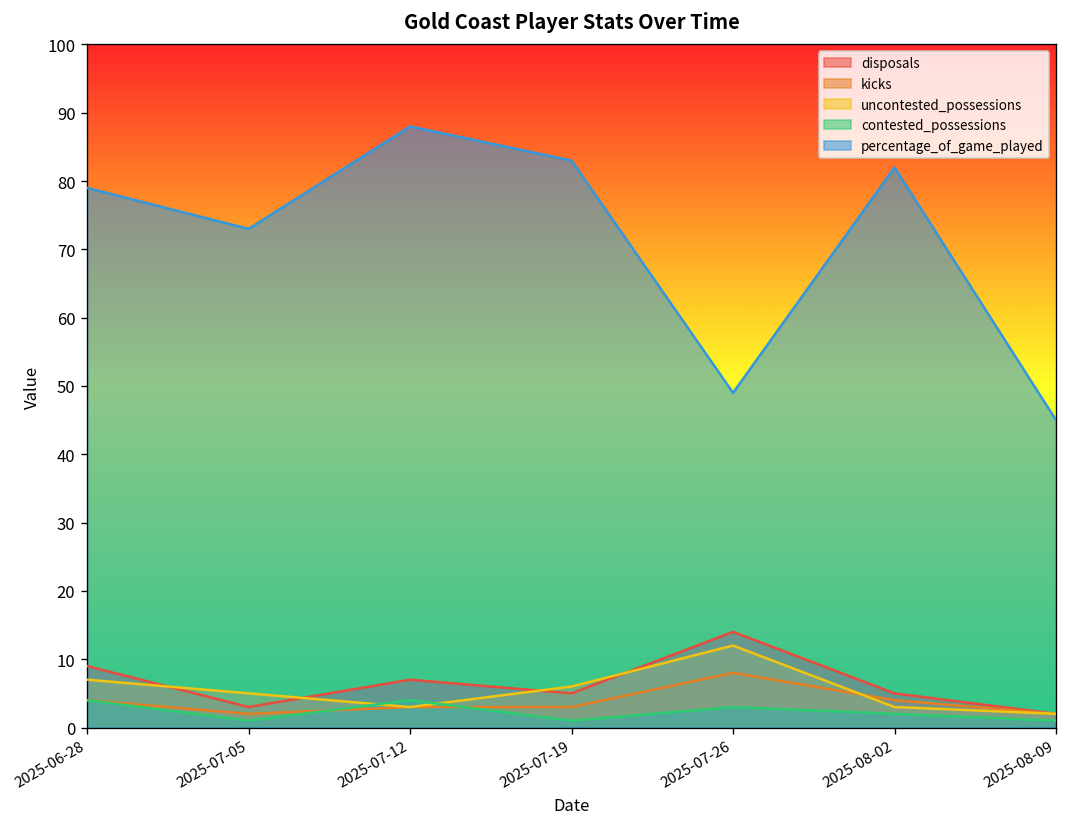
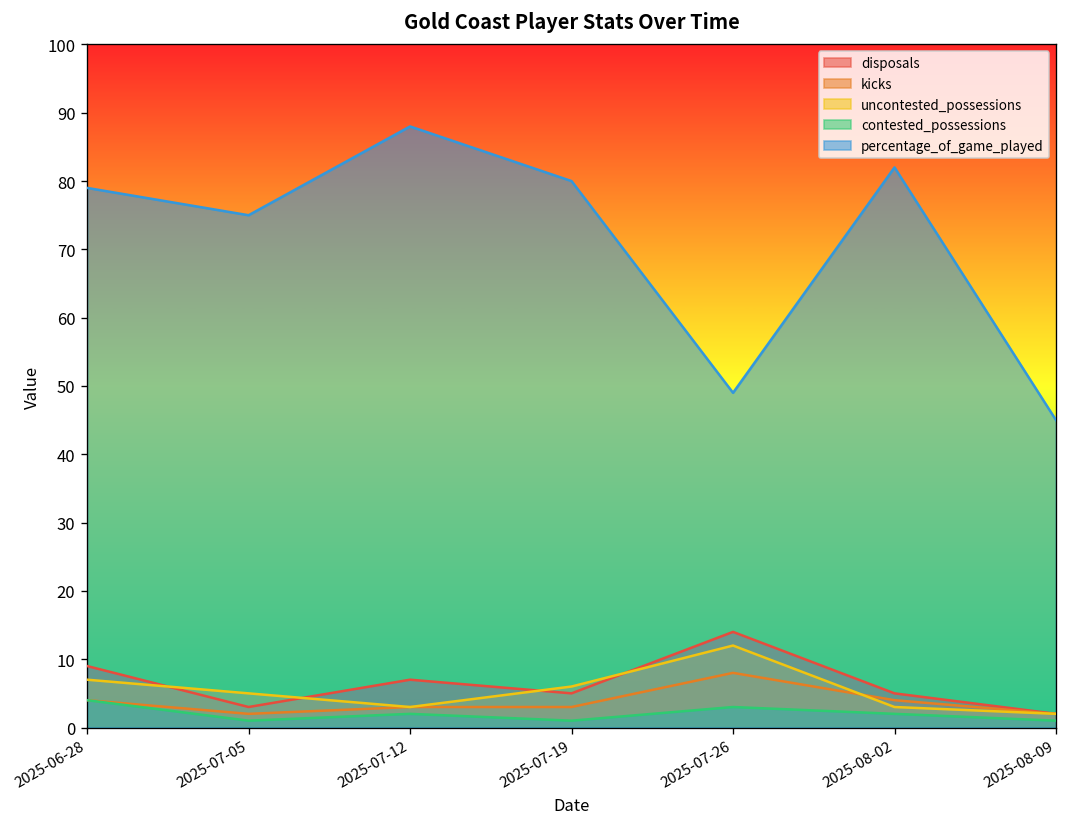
  {
    "uncontested_possessions": {
      "2025-06-28": 7,
      "2025-07-05": 5,
      "2025-07-19": 6,
      "2025-07-26": 12,
      "2025-08-02": 3
    },
    "contested_possessions": {
      "2025-07-05": 1,
-     "2025-07-12": 4,
+     "2025-07-12": 2,
      "2025-07-19": 1,
      "2025-07-26": 3,
      "2025-08-02": 2,
      "2025-08-09": 1
    },
    "percentage_of_game_played": {
      "2025-06-28": 79,
-     "2025-07-05": 73,
+     "2025-07-05": 75,
      "2025-07-12": 88,
-     "2025-07-19": 83,
+     "2025-07-19": 80,
      "2025-07-26": 49,
      "2025-08-02": 82,
      "2025-08-09": 45
    }
  }
